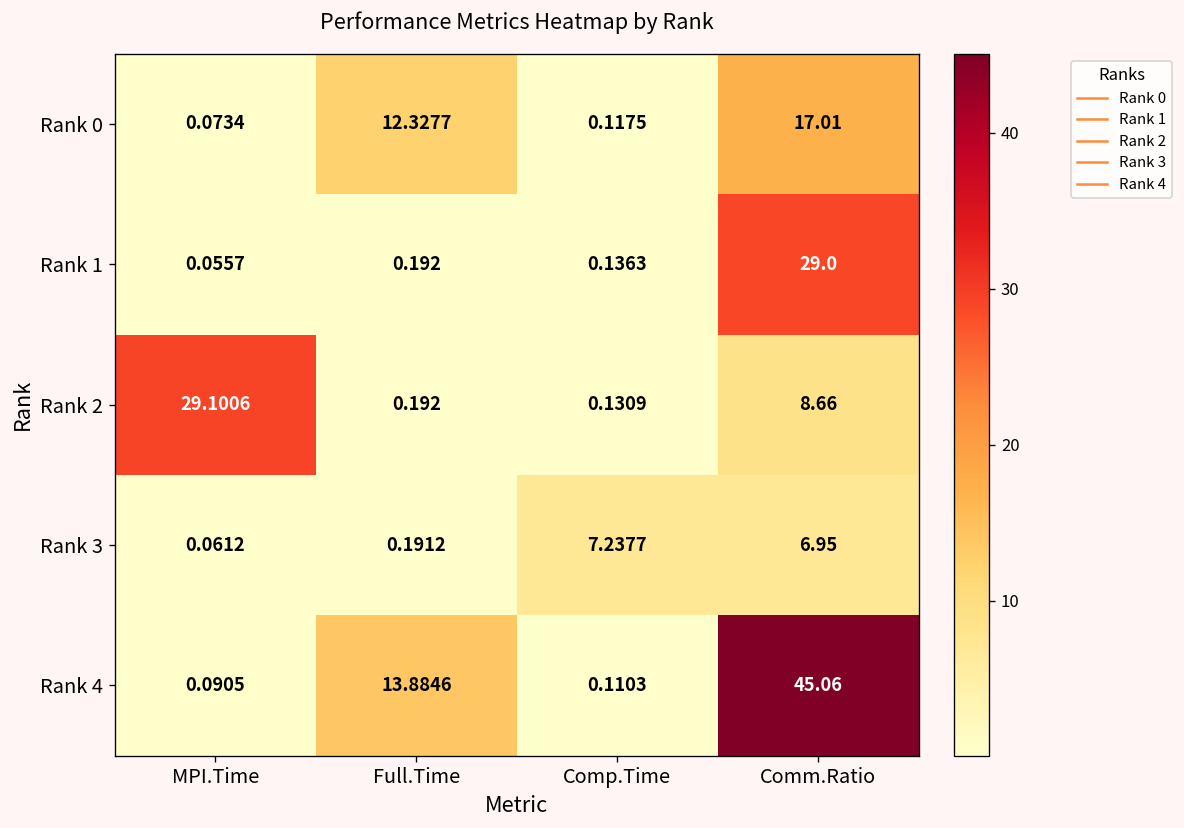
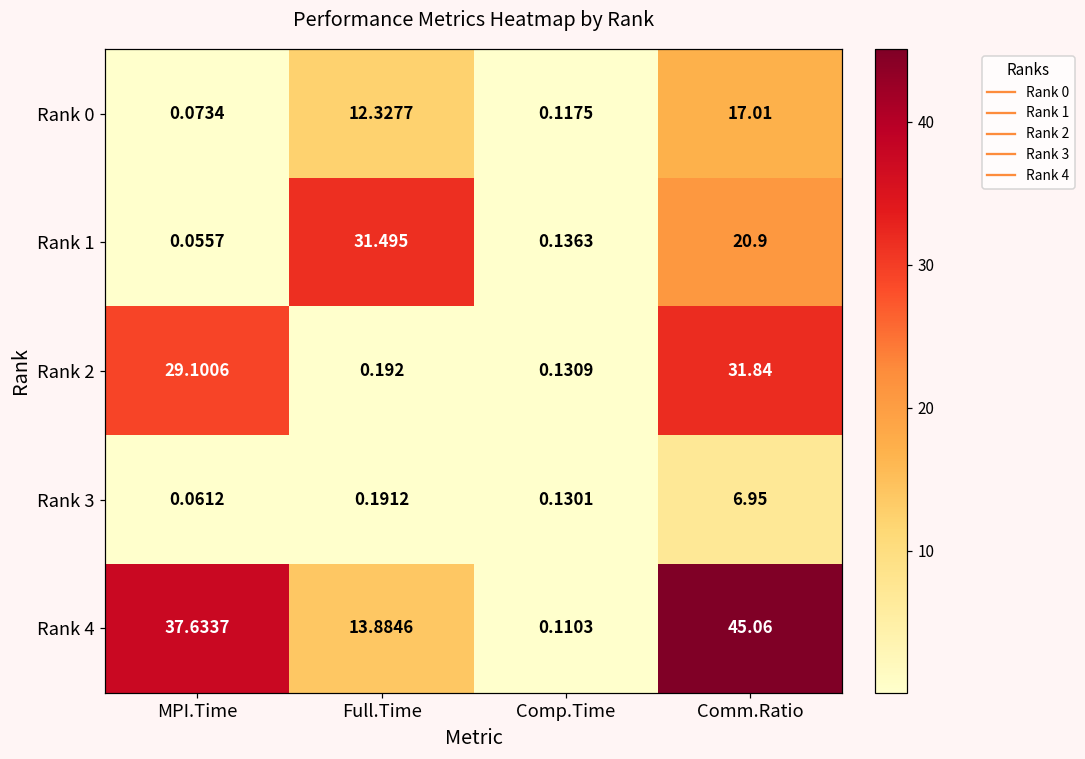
  {
    "Rank 0": {
      "MPI.Time": 0.0734,
      "Full.Time": 12.3277,
      "Comp.Time": 0.1175,
      "Comm.Ratio": 17.01
    },
    "Rank 1": {
      "MPI.Time": 0.0557,
-     "Full.Time": 0.192,
+     "Full.Time": 31.495,
      "Comp.Time": 0.1363,
-     "Comm.Ratio": 29.0
+     "Comm.Ratio": 20.9
    },
    "Rank 2": {
      "MPI.Time": 29.1006,
      "Full.Time": 0.192,
      "Comp.Time": 0.1309,
-     "Comm.Ratio": 8.66
+     "Comm.Ratio": 31.84
    },
    "Rank 3": {
      "MPI.Time": 0.0612,
      "Full.Time": 0.1912,
-     "Comp.Time": 7.2377,
+     "Comp.Time": 0.1301,
      "Comm.Ratio": 6.95
    },
    "Rank 4": {
-     "MPI.Time": 0.0905,
+     "MPI.Time": 37.6337,
      "Full.Time": 13.8846,
      "Comp.Time": 0.1103,
      "Comm.Ratio": 45.06
    }
  }
